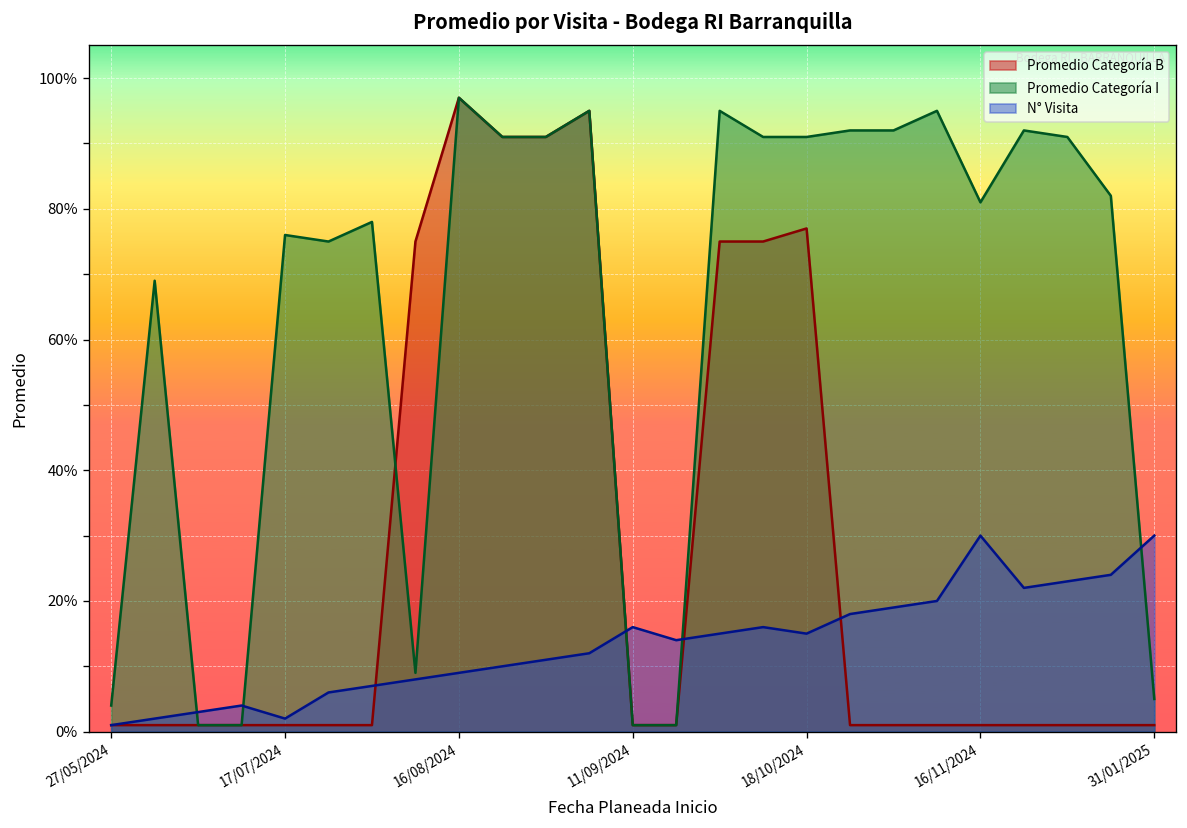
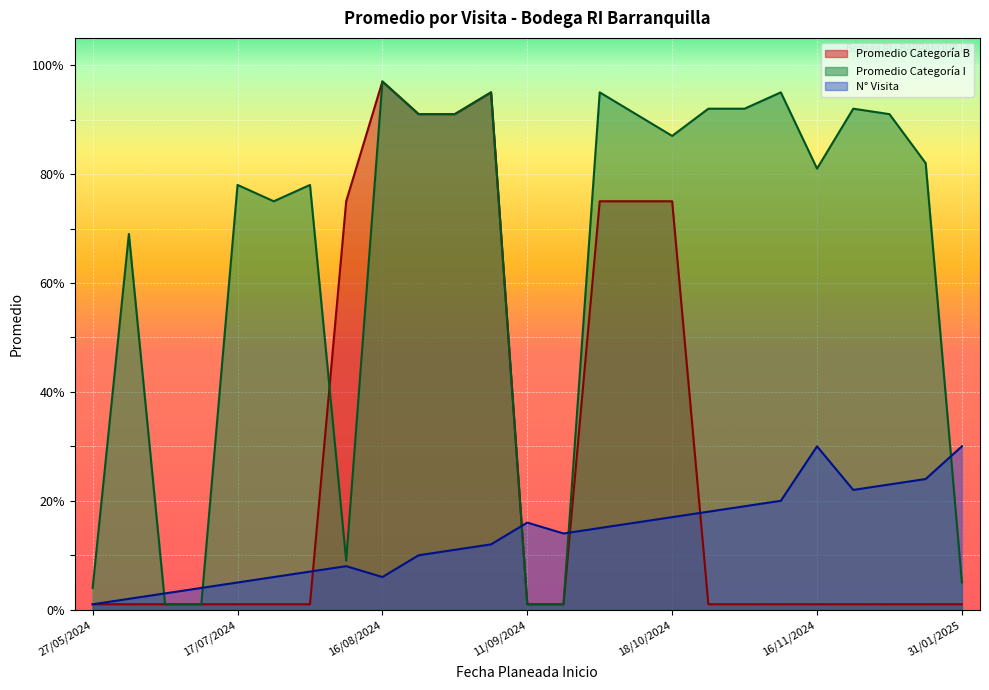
  {
    "Promedio Categoría B": {
      "17/07/2024": "1%",
-     "18/10/2024": "77%",
+     "18/10/2024": "75%",
      "16/11/2024": "1%",
      "31/01/2025": "1%"
    },
    "Promedio Categoría I": {
      "27/05/2024": "4%",
-     "17/07/2024": "76%",
-     "18/10/2024": "91%",
+     "17/07/2024": "78%",
+     "18/10/2024": "87%",
      "16/11/2024": "81%",
      "31/01/2025": "5%"
    },
    "N° Visita": {
-     "17/07/2024": "2%",
-     "16/08/2024": "9%",
+     "17/07/2024": "5%",
+     "16/08/2024": "6%",
      "11/09/2024": "16%",
-     "18/10/2024": "15%",
+     "18/10/2024": "17%",
      "16/11/2024": "30%",
      "31/01/2025": "30%"
    }
  }
